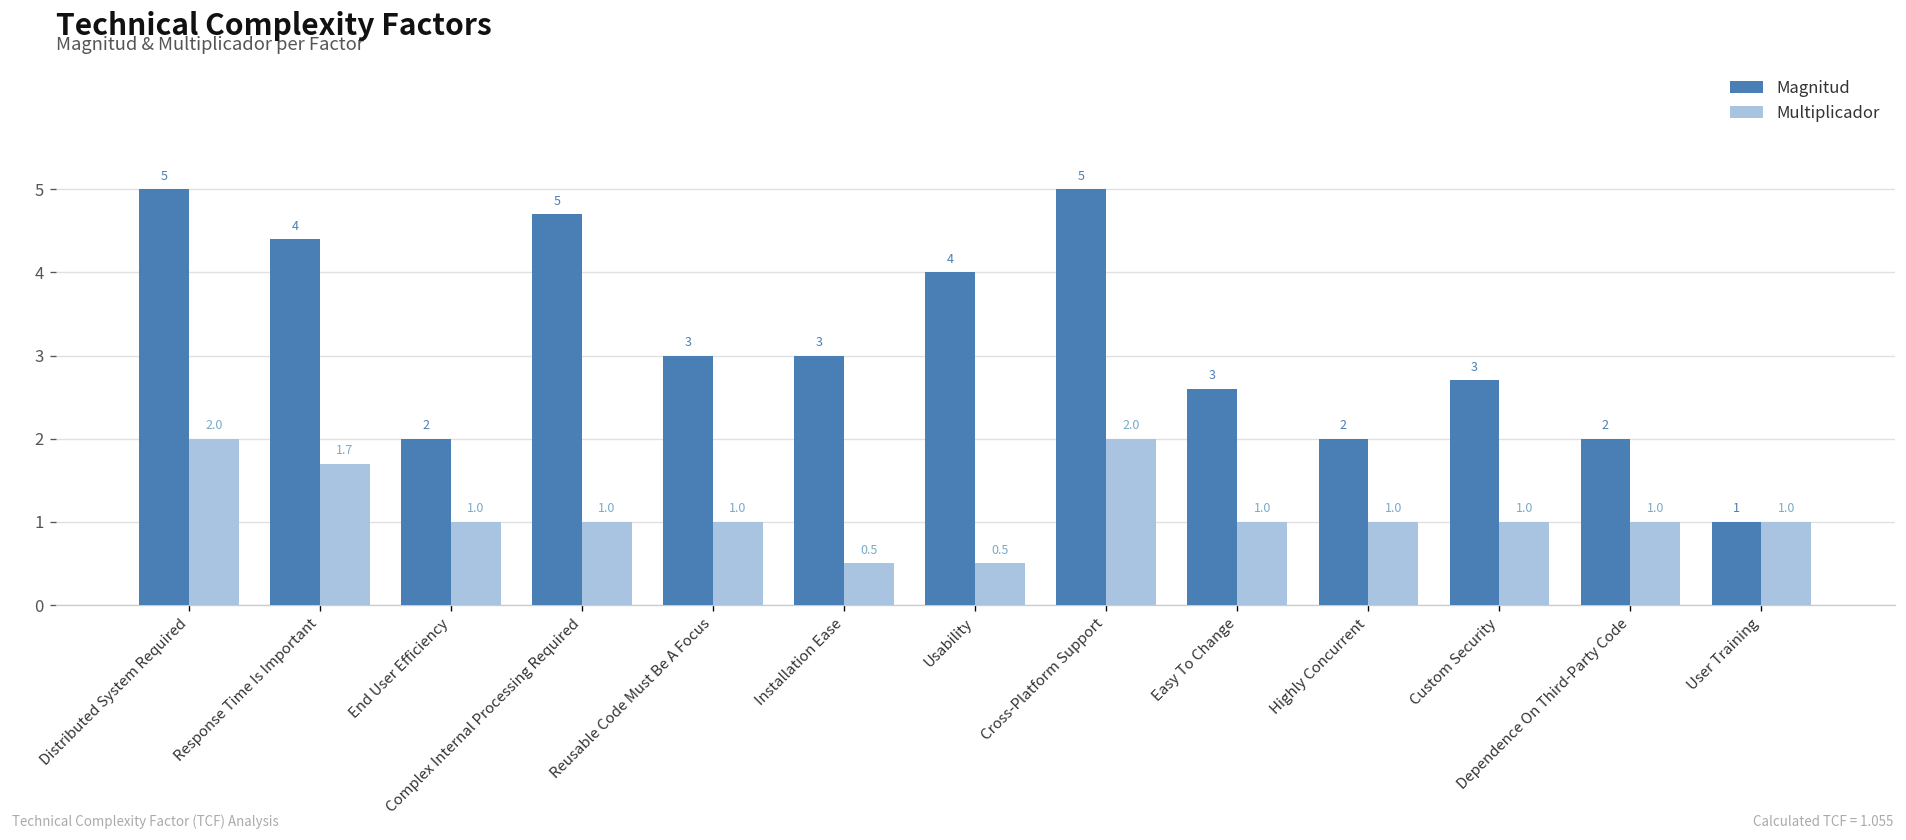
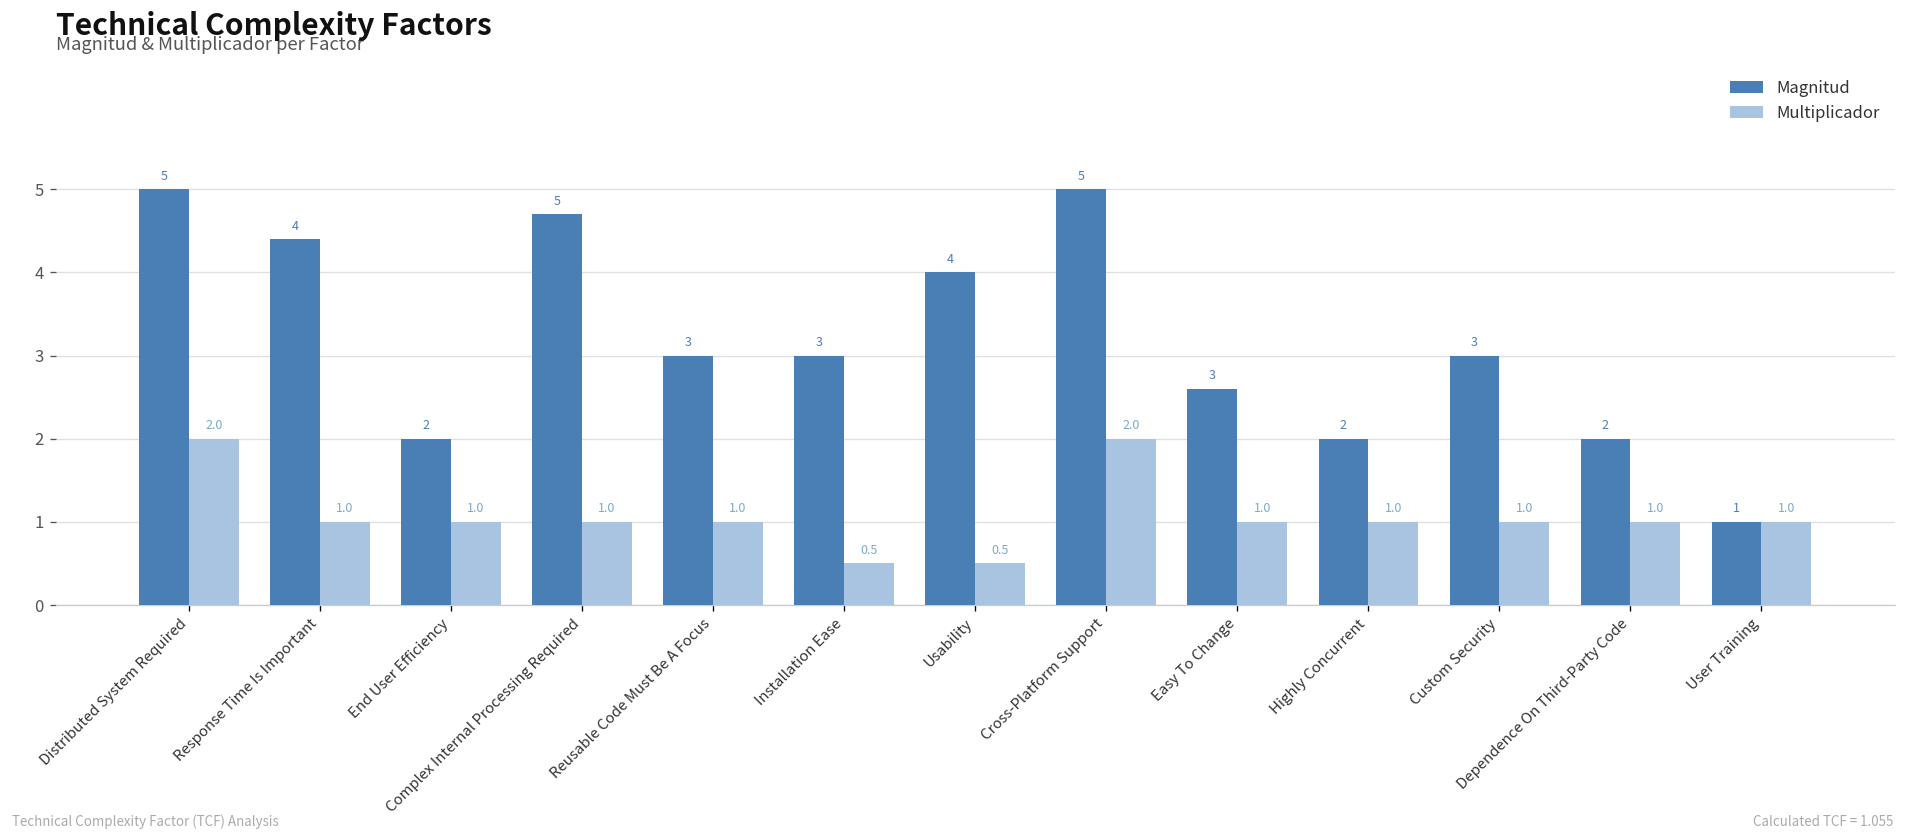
  {
    "Magnitud": {
-     "Custom Security": 2.7
+     "Custom Security": 3.0
    },
    "Multiplicador": {
      "Distributed System Required": 2.0,
-     "Response Time Is Important": 1.7,
+     "Response Time Is Important": 1.0,
      "End User Efficiency": 1.0,
      "Complex Internal Processing Required": 1.0,
      "Reusable Code Must Be A Focus": 1.0,
      "Installation Ease": 0.5,
      "Usability": 0.5,
      "Cross-Platform Support": 2.0,
      "Easy To Change": 1.0,
      "Highly Concurrent": 1.0,
      "Custom Security": 1.0,
      "Dependence On Third-Party Code": 1.0,
      "User Training": 1.0
    }
  }
